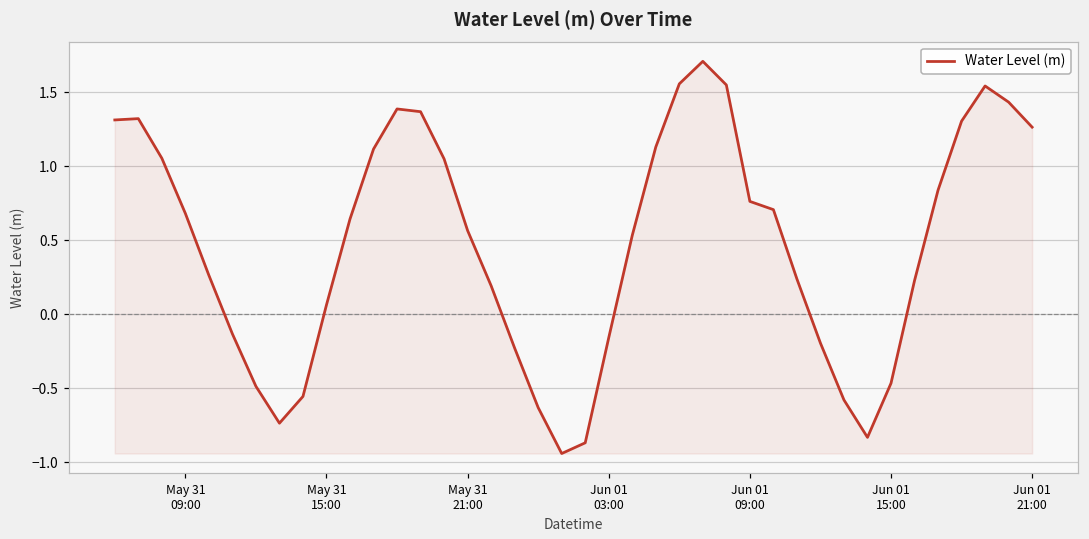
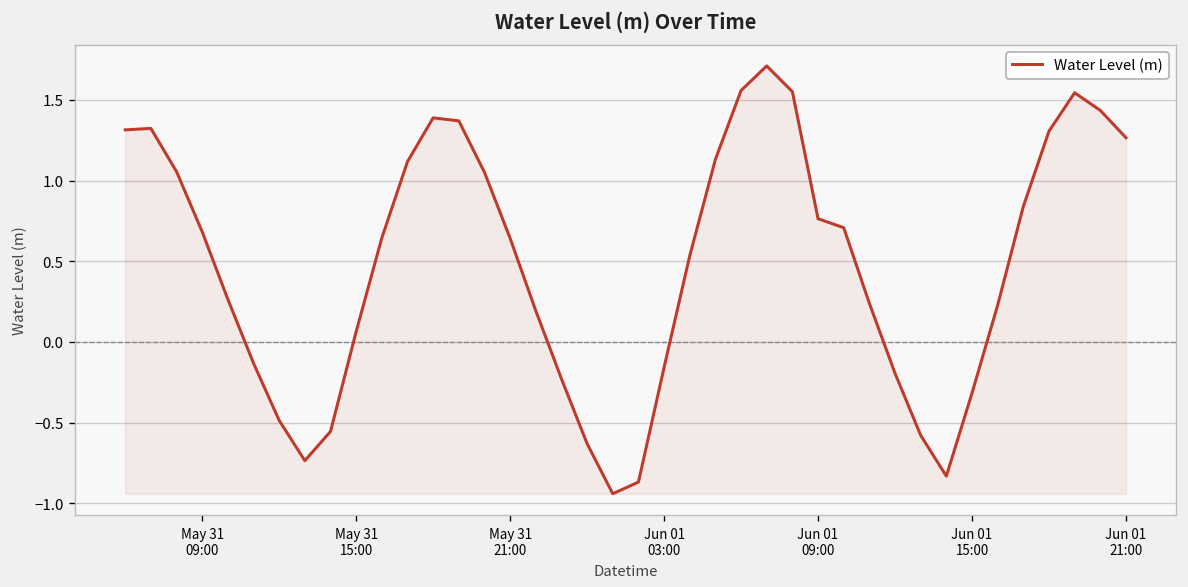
  {
    "May 31 09:00": 0.68,
    "May 31 15:00": 0.06,
-   "May 31 21:00": 0.57,
+   "May 31 21:00": 0.64,
    "Jun 01 03:00": -0.16,
    "Jun 01 09:00": 0.76,
-   "Jun 01 15:00": -0.47,
+   "Jun 01 15:00": -0.32,
    "Jun 01 21:00": 1.27
  }
